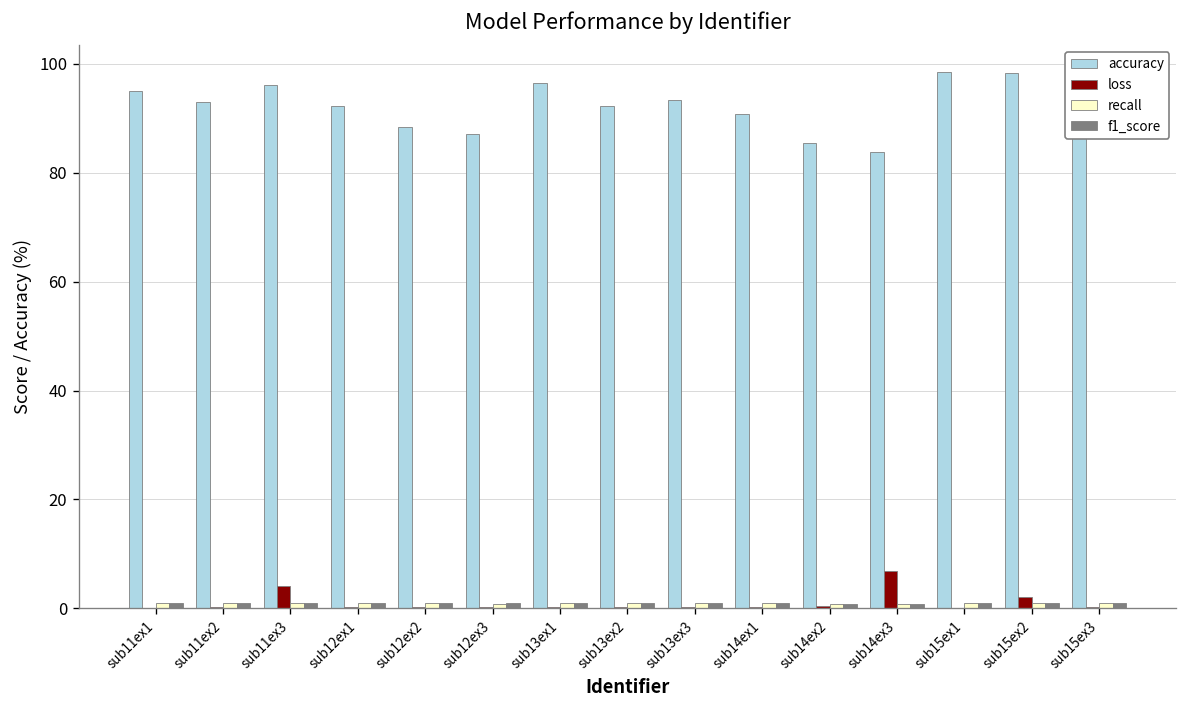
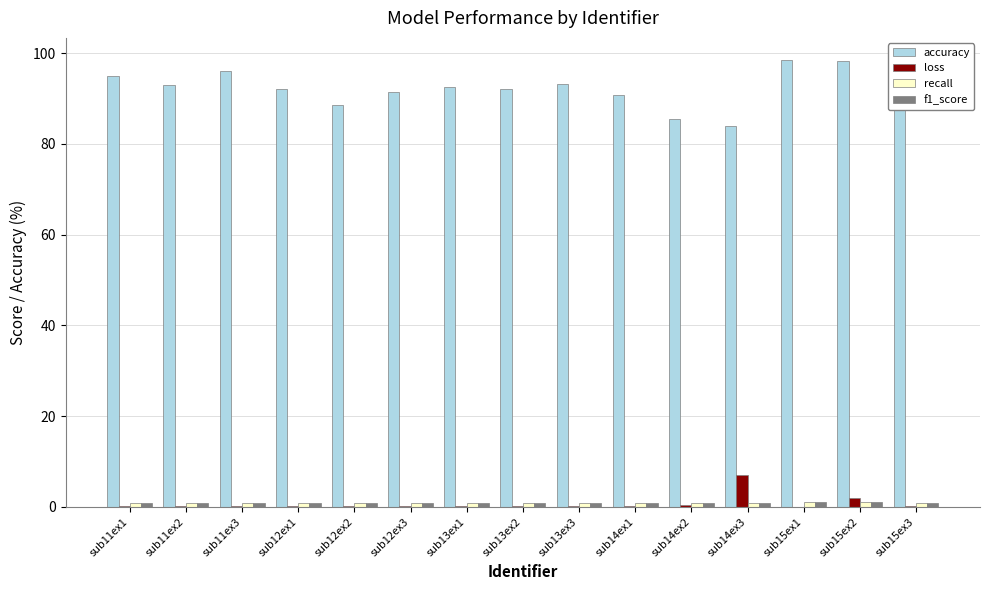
  {
    "accuracy": {
      "sub11ex1": 95,
      "sub11ex2": 93,
      "sub11ex3": 96,
      "sub12ex1": 92,
      "sub12ex2": 88,
-     "sub12ex3": 87,
-     "sub13ex1": 97,
+     "sub12ex3": 91,
+     "sub13ex1": 93,
      "sub13ex2": 92,
      "sub13ex3": 93,
      "sub14ex1": 91,
      "sub14ex2": 85,
      "sub14ex3": 84,
      "sub15ex1": 98,
      "sub15ex2": 98
    },
    "loss": {
-     "sub11ex3": 4,
+     "sub11ex3": 0,
      "sub14ex3": 7,
      "sub15ex2": 2
    },
    "recall": {
      "sub11ex1": 1,
      "sub11ex2": 1,
      "sub11ex3": 1,
      "sub12ex1": 1,
      "sub12ex2": 1,
      "sub12ex3": 1,
      "sub13ex1": 1,
      "sub13ex2": 1,
      "sub13ex3": 1,
      "sub14ex1": 1,
      "sub14ex2": 1,
      "sub14ex3": 1,
      "sub15ex1": 1,
      "sub15ex2": 1,
      "sub15ex3": 1
    },
    "f1_score": {
      "sub11ex1": 1,
      "sub11ex2": 1,
      "sub11ex3": 1,
      "sub12ex1": 1,
      "sub12ex2": 1,
      "sub12ex3": 1,
      "sub13ex1": 1,
      "sub13ex2": 1,
      "sub13ex3": 1,
      "sub14ex1": 1,
      "sub14ex2": 1,
      "sub14ex3": 1,
      "sub15ex1": 1,
      "sub15ex2": 1,
      "sub15ex3": 1
    }
  }
